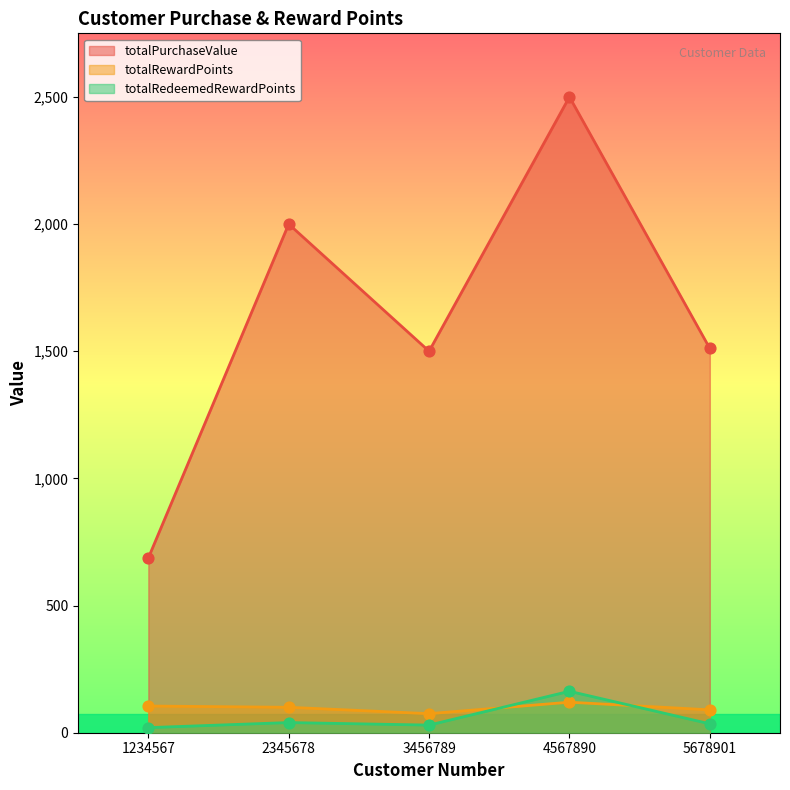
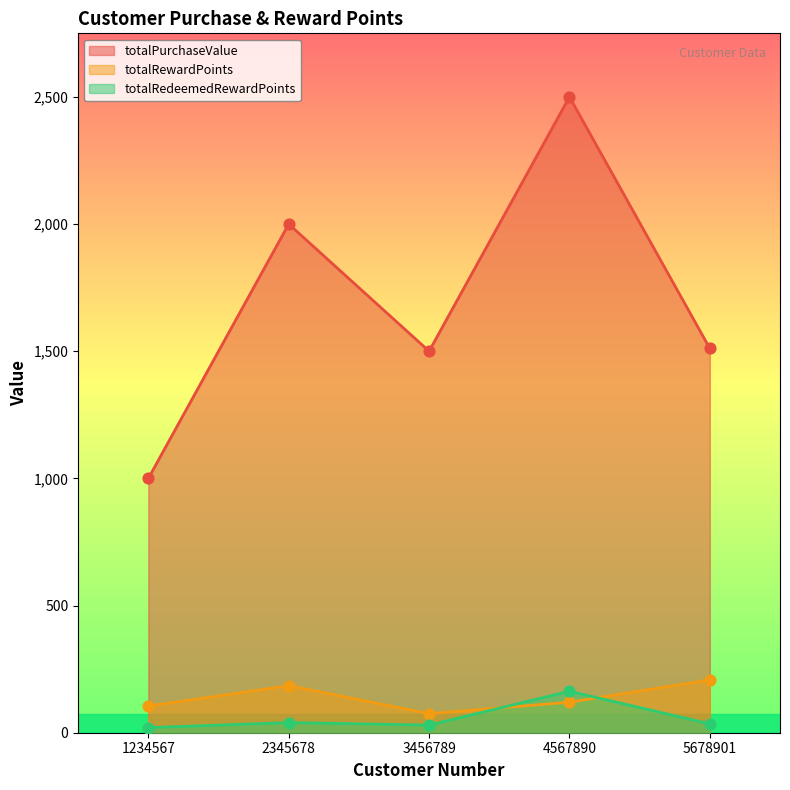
  {
    "totalPurchaseValue": {
-     "1234567": "690",
+     "1234567": "1,000",
      "2345678": "2,000",
      "3456789": "1,500",
      "4567890": "2,500",
      "5678901": "1,510"
    },
    "totalRewardPoints": {
      "1234567": "110",
-     "2345678": "100",
+     "2345678": "190",
      "4567890": "120",
-     "5678901": "90"
+     "5678901": "210"
    },
    "totalRedeemedRewardPoints": {
      "4567890": "160"
    }
  }
